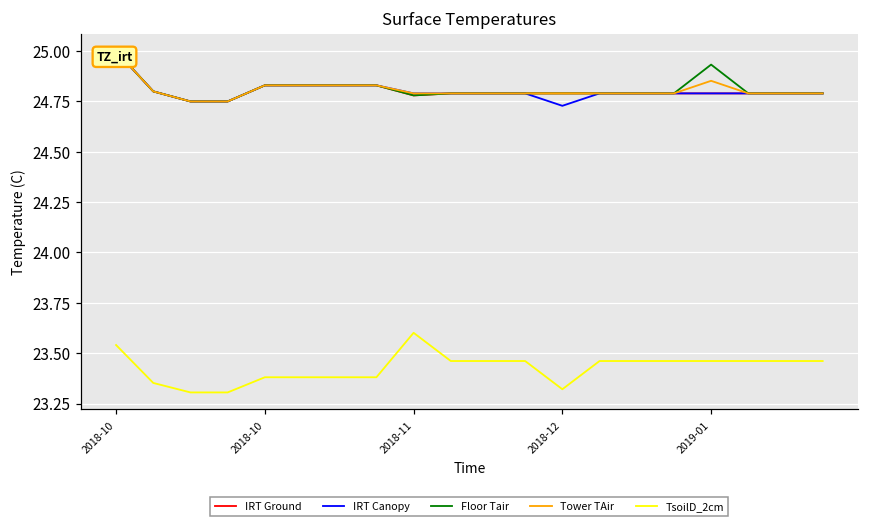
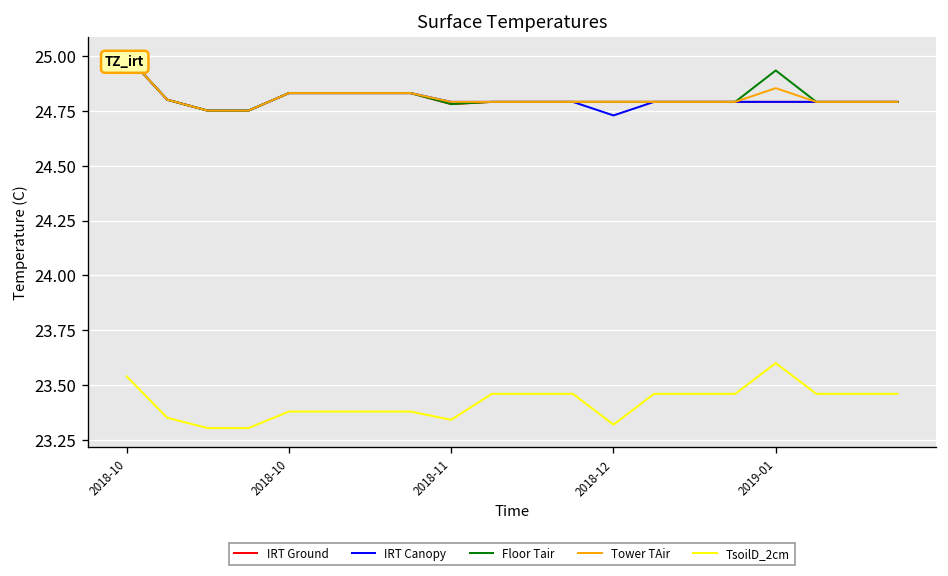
  {
    "IRT Canopy": {
      "2018-12": 24.73
    },
    "Floor Tair": {
      "2019-01": 24.93
    },
    "Tower TAir": {
      "2019-01": 24.85
    },
    "TsoilD_2cm": {
-     "2018-11": 23.60,
+     "2018-11": 23.34,
      "2018-12": 23.32,
-     "2019-01": 23.46
+     "2019-01": 23.60
    }
  }
